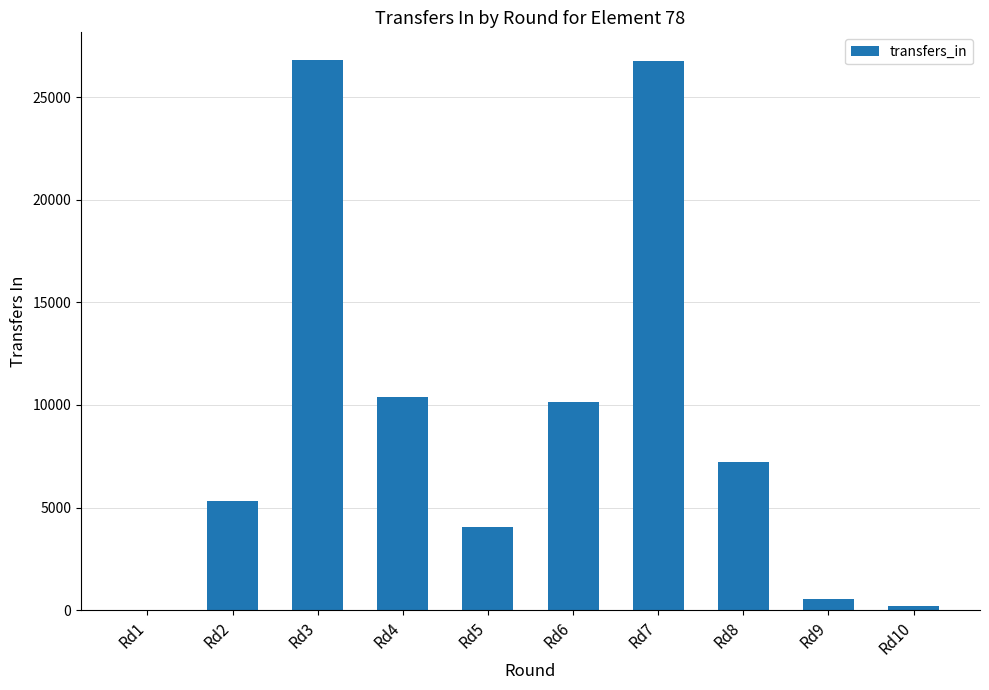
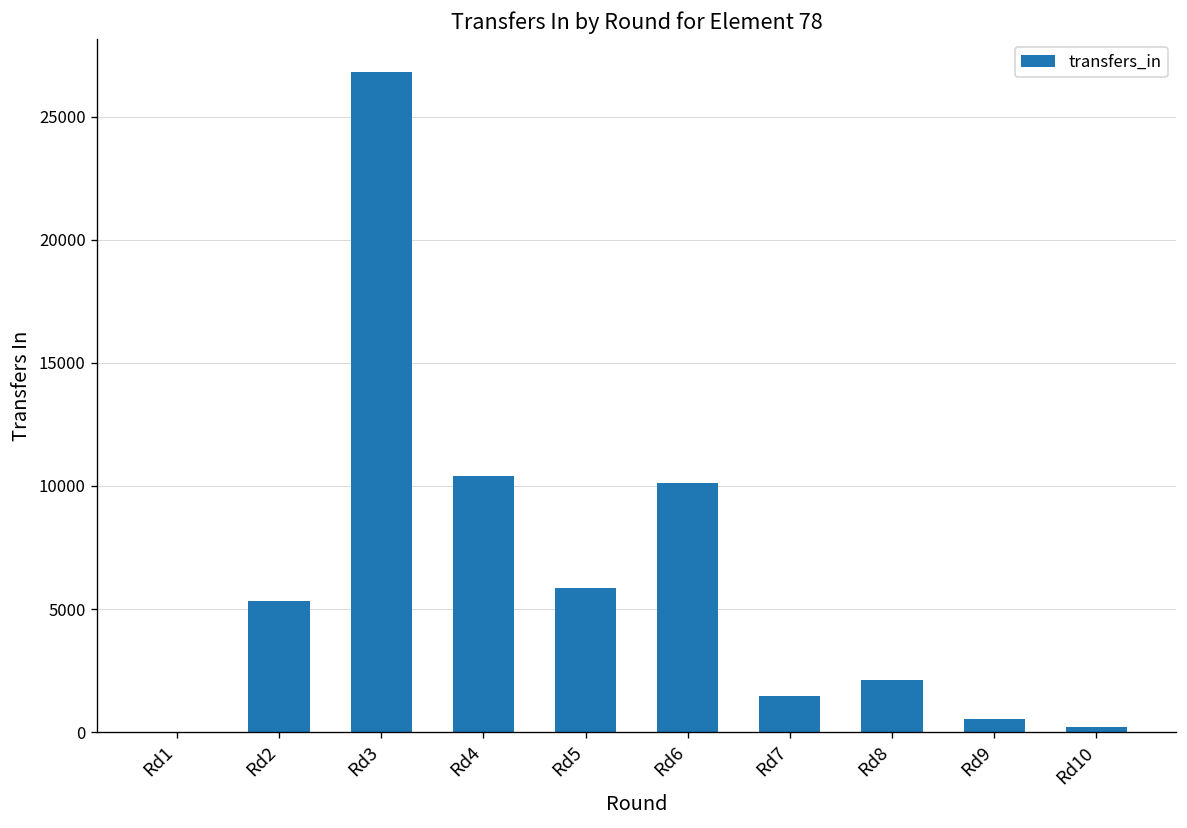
  {
    "Rd1": 0,
    "Rd2": 5300,
    "Rd3": 26800,
    "Rd4": 10400,
-   "Rd5": 4100,
+   "Rd5": 5900,
    "Rd6": 10100,
-   "Rd7": 26700,
-   "Rd8": 7200,
+   "Rd7": 1500,
+   "Rd8": 2100,
    "Rd9": 500,
    "Rd10": 200
  }
